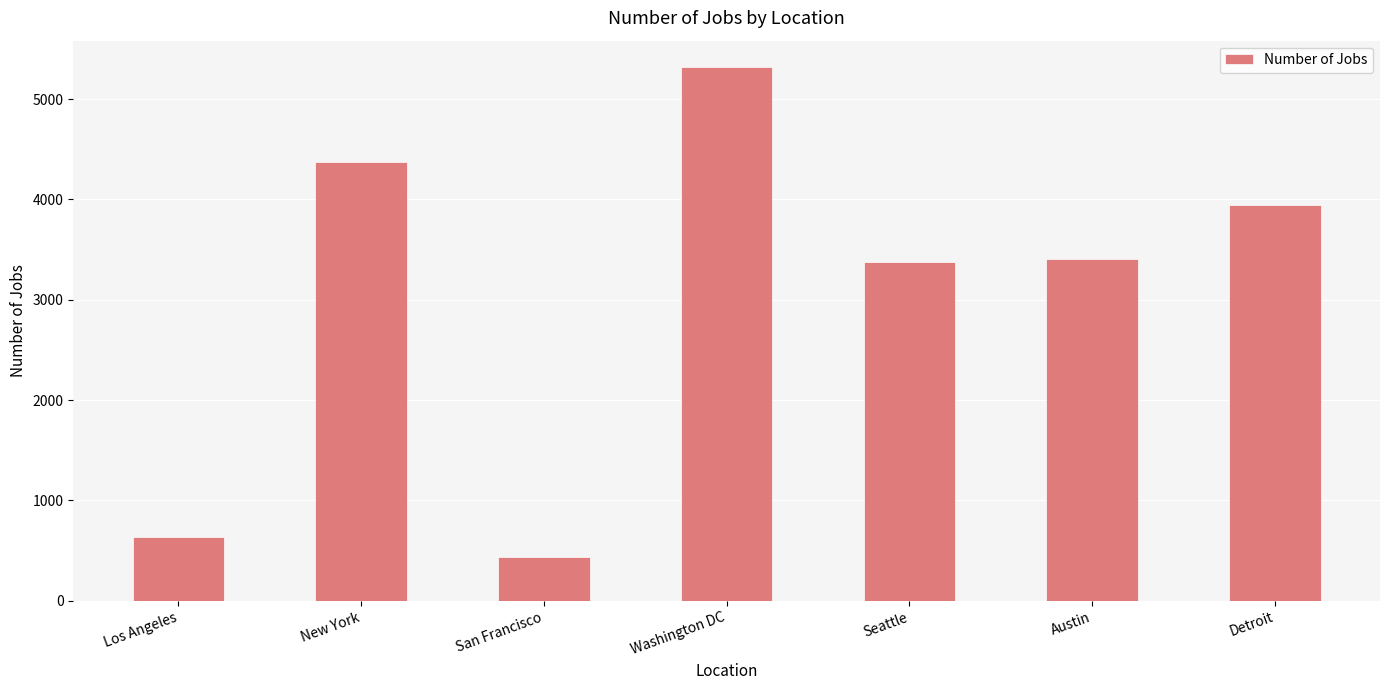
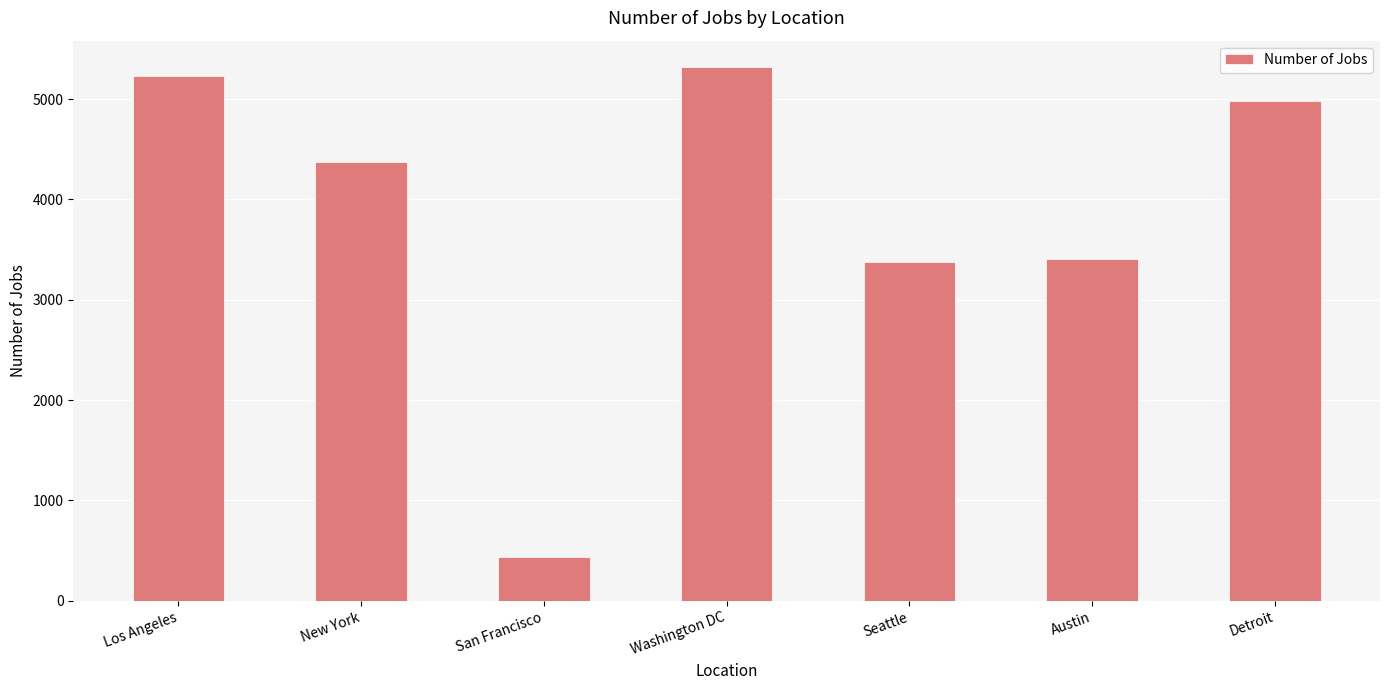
  {
-   "Los Angeles": 640,
+   "Los Angeles": 5230,
    "New York": 4370,
    "San Francisco": 440,
    "Washington DC": 5320,
    "Seattle": 3380,
    "Austin": 3410,
-   "Detroit": 3950
+   "Detroit": 4980
  }
